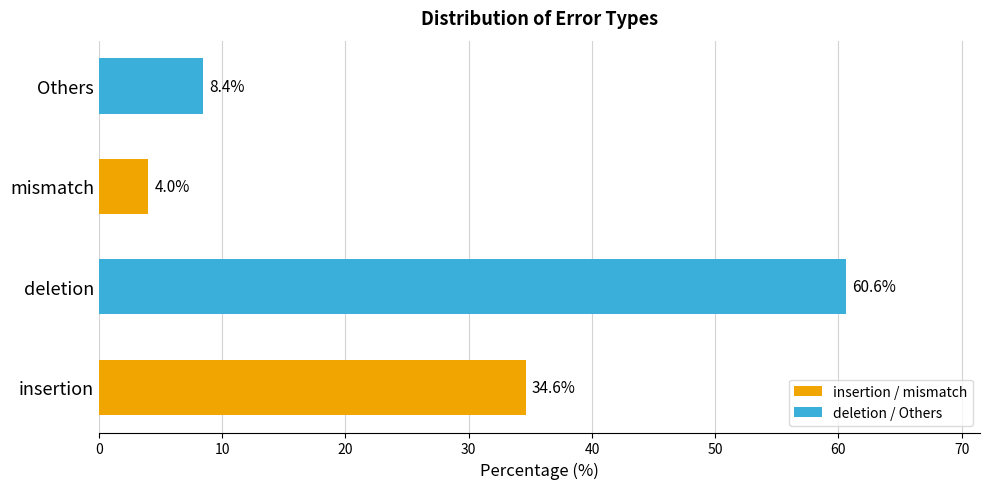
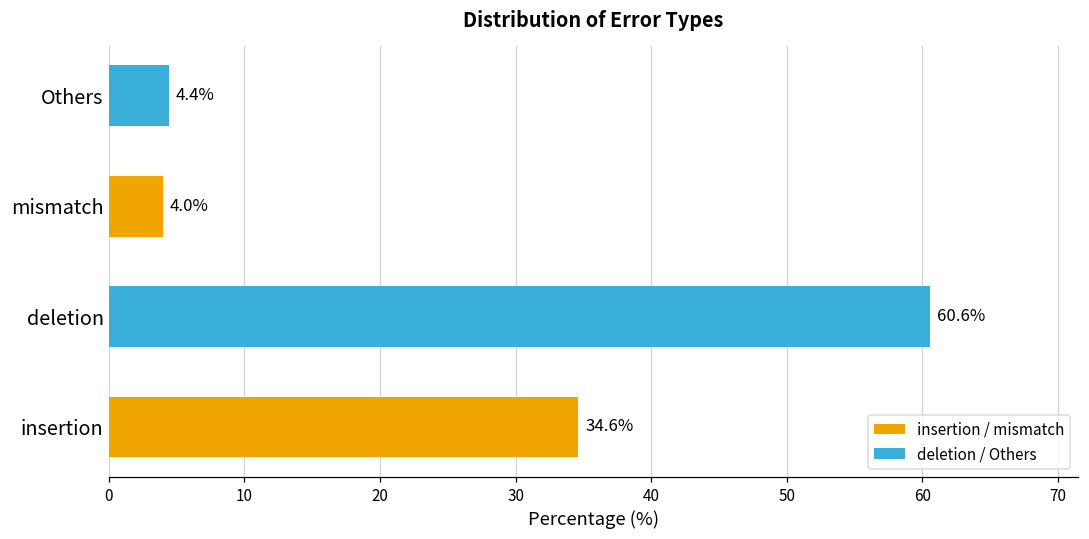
  {
-   "Others": "8.4%",
+   "Others": "4.4%",
    "mismatch": "4.0%",
    "deletion": "60.6%",
    "insertion": "34.6%"
  }
